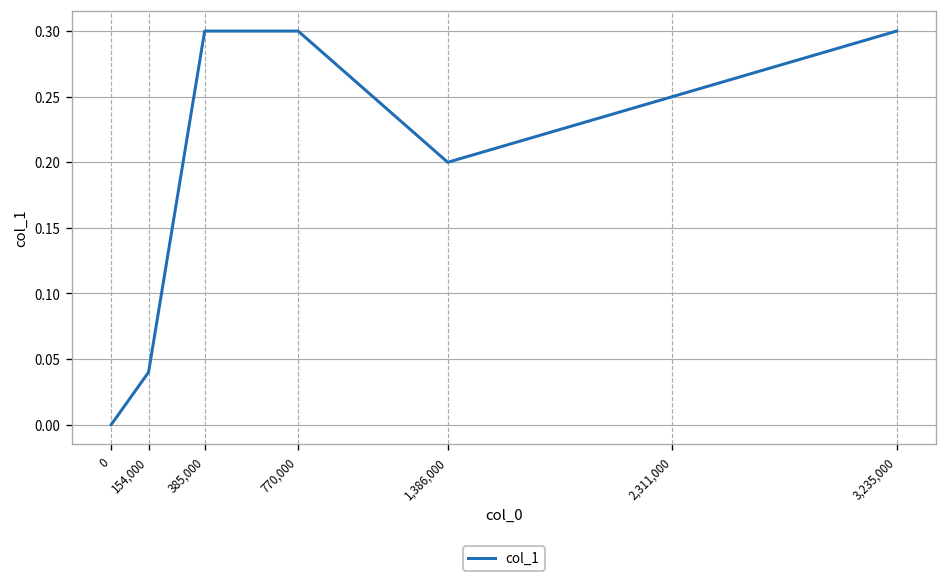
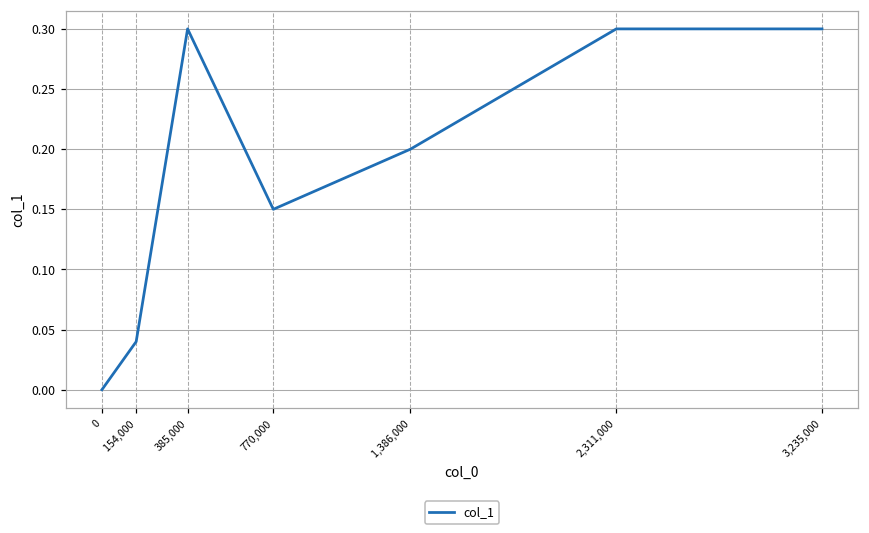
  {
    "0": 0.00,
    "154,000": 0.04,
    "385,000": 0.30,
-   "770,000": 0.30,
+   "770,000": 0.15,
    "1,386,000": 0.20,
-   "2,311,000": 0.25,
+   "2,311,000": 0.30,
    "3,235,000": 0.30
  }
